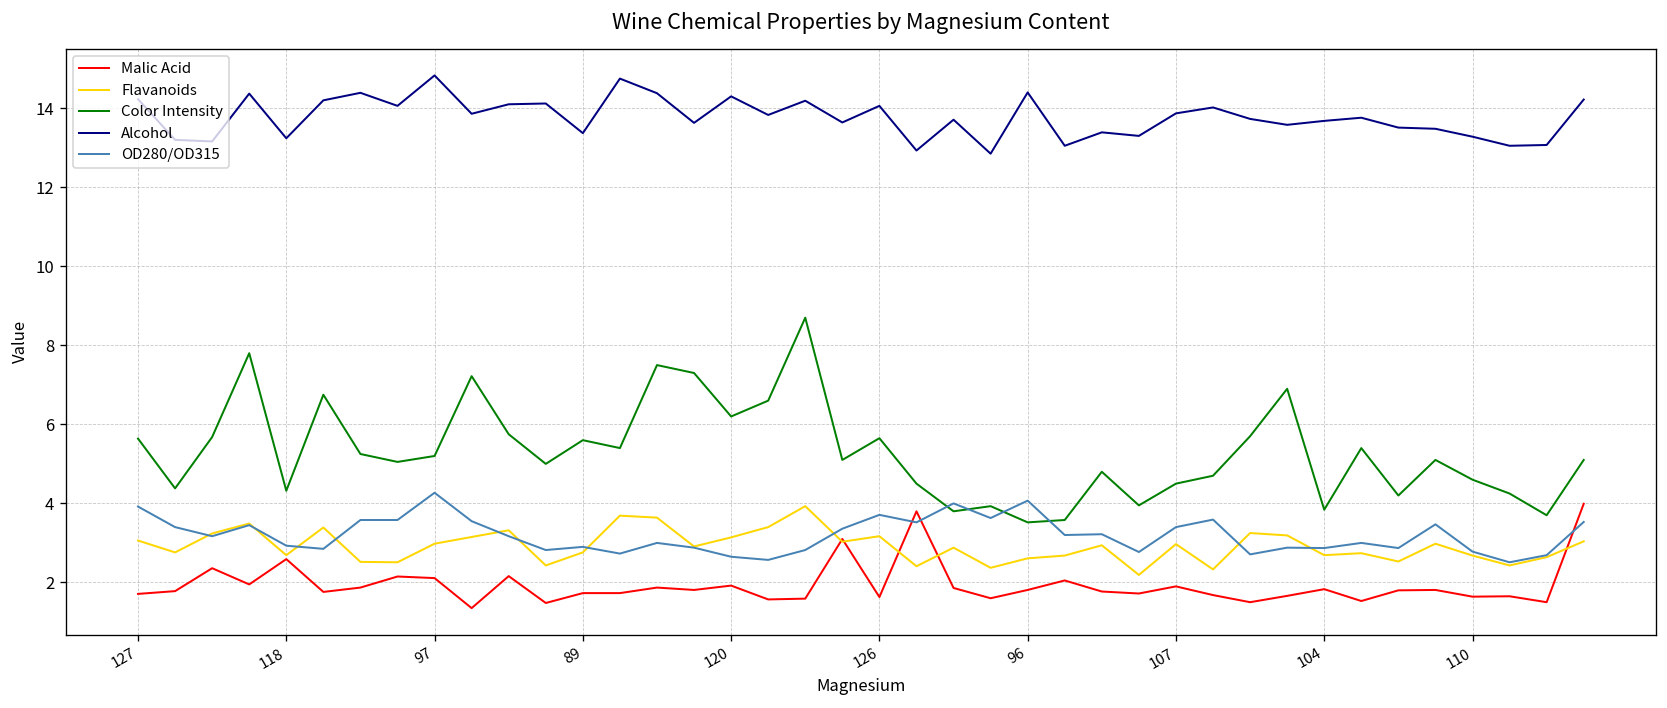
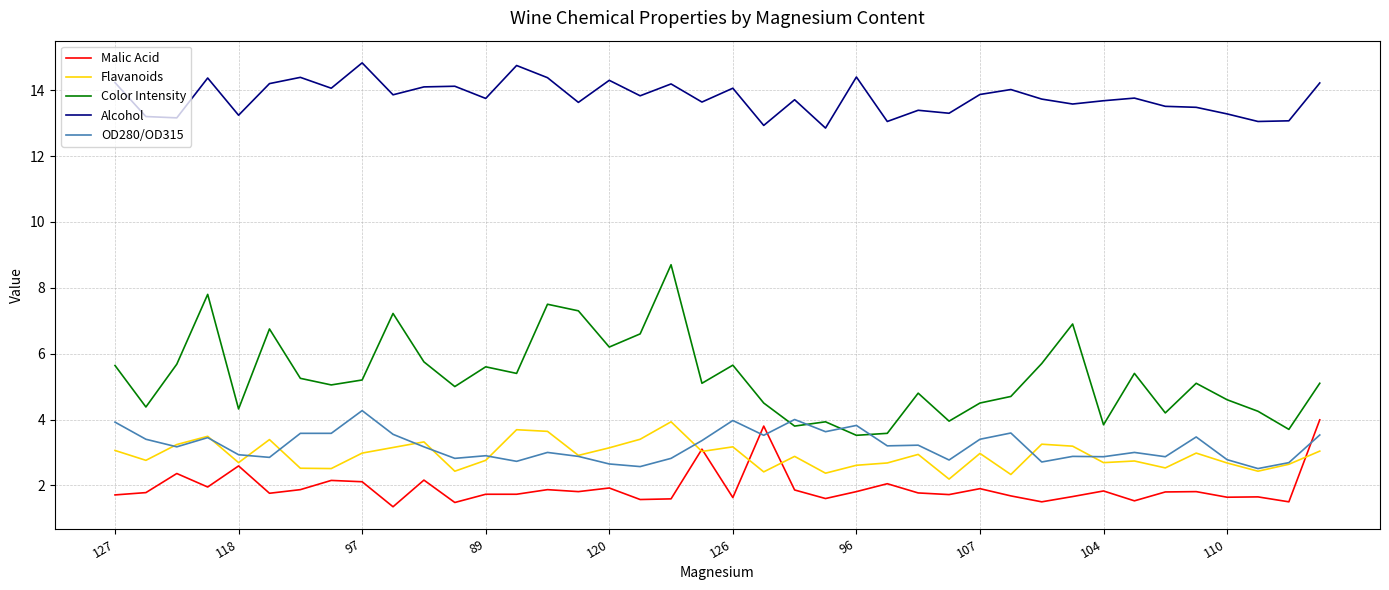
  {
    "Malic Acid": {
      "127": 1.7,
      "118": 2.6,
      "97": 2.1,
      "89": 1.7,
      "120": 1.9,
      "126": 1.6,
      "96": 1.8,
      "107": 1.9,
      "104": 1.8,
      "110": 1.6
    },
    "Flavanoids": {
      "127": 3.1,
      "118": 2.7,
      "97": 3.0,
      "89": 2.8,
      "120": 3.1,
      "126": 3.2,
      "96": 2.6,
      "107": 3.0,
      "104": 2.7,
      "110": 2.7
    },
    "Color Intensity": {
      "127": 5.6,
      "118": 4.3,
      "97": 5.2,
      "89": 5.6,
      "120": 6.2,
      "126": 5.7,
      "96": 3.5,
      "107": 4.5,
      "104": 3.8,
      "110": 4.6
    },
    "Alcohol": {
      "118": 13.2,
      "97": 14.8,
-     "89": 13.4,
+     "89": 13.8,
      "120": 14.3,
      "126": 14.1,
      "96": 14.4,
      "107": 13.9,
      "104": 13.7,
      "110": 13.3
    },
    "OD280/OD315": {
      "127": 3.9,
      "118": 2.9,
      "97": 4.3,
      "89": 2.9,
      "120": 2.7,
-     "126": 3.7,
-     "96": 4.1,
+     "126": 4.0,
+     "96": 3.8,
      "107": 3.4,
      "104": 2.9,
      "110": 2.8
    }
  }
